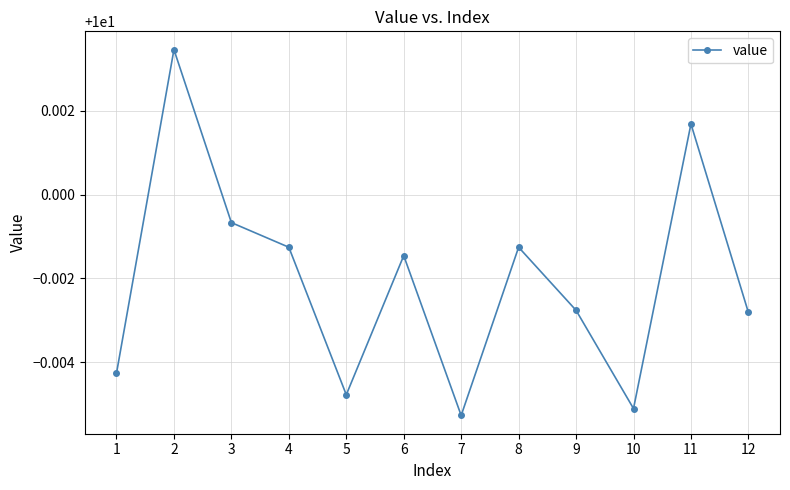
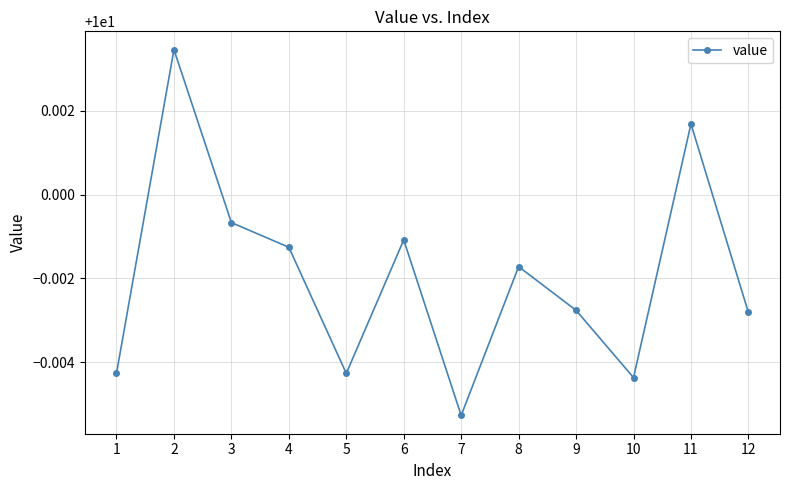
  {
    "1": 9.9957,
    "2": 10.0035,
    "3": 9.9993,
    "4": 9.9987,
-   "5": 9.9952,
-   "6": 9.9985,
+   "5": 9.9957,
+   "6": 9.9989,
    "7": 9.9947,
-   "8": 9.9987,
+   "8": 9.9983,
    "9": 9.9972,
-   "10": 9.9949,
+   "10": 9.9956,
    "11": 10.0017,
    "12": 9.9972
  }
